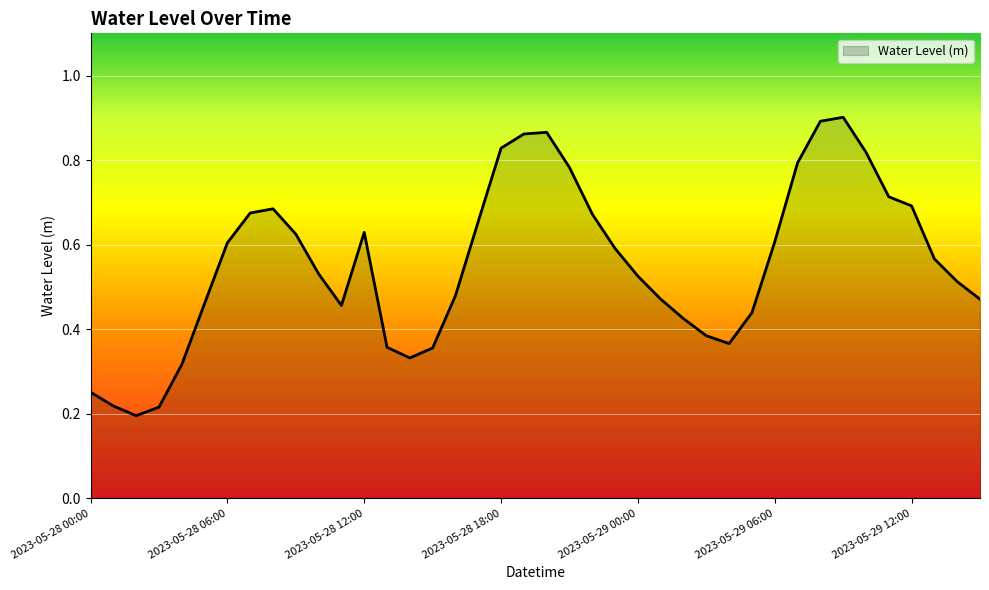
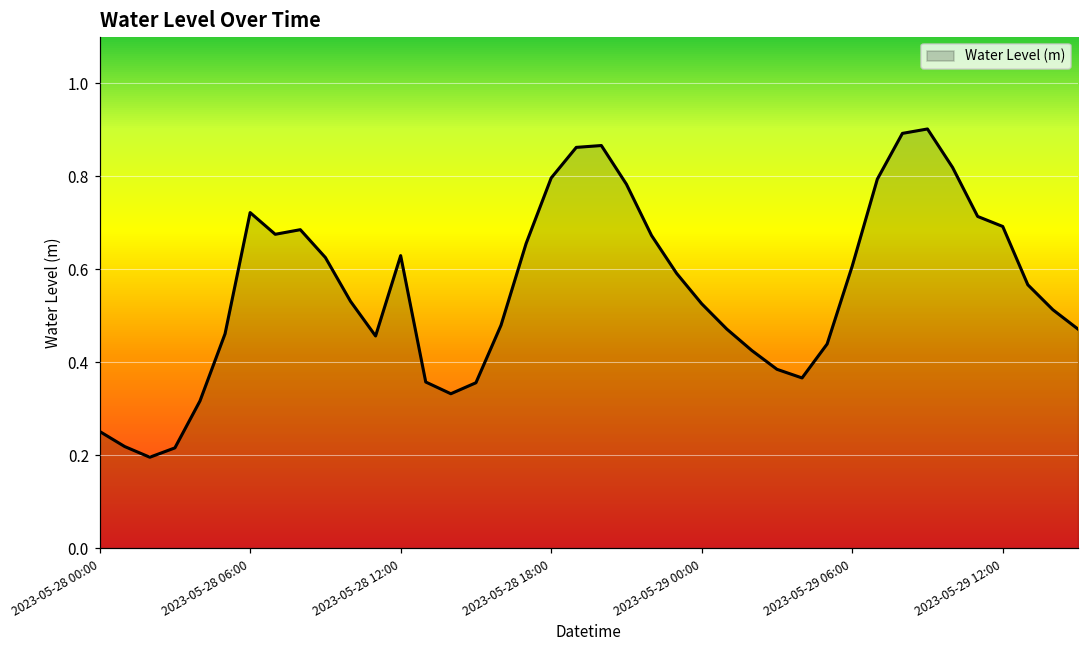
  {
    "2023-05-28 00:00": 0.25,
-   "2023-05-28 06:00": 0.60,
+   "2023-05-28 06:00": 0.72,
    "2023-05-28 12:00": 0.63,
-   "2023-05-28 18:00": 0.83,
+   "2023-05-28 18:00": 0.80,
    "2023-05-29 00:00": 0.53,
    "2023-05-29 06:00": 0.61,
    "2023-05-29 12:00": 0.69
  }
